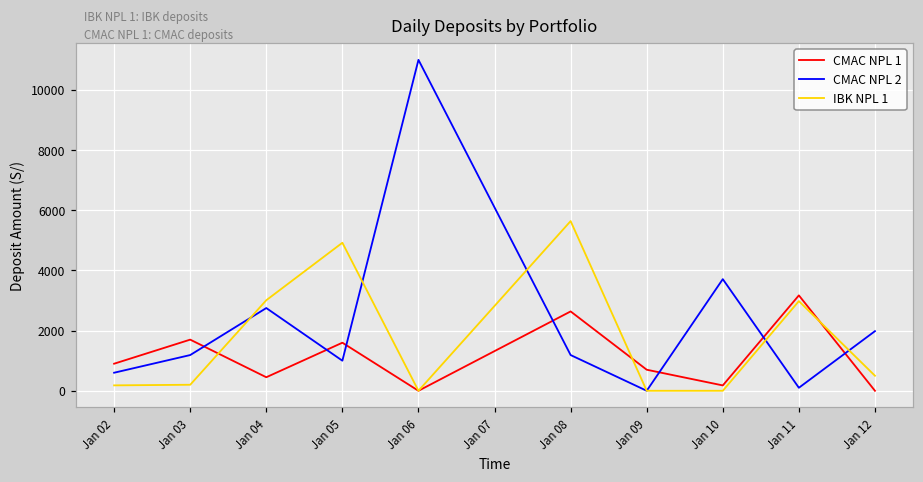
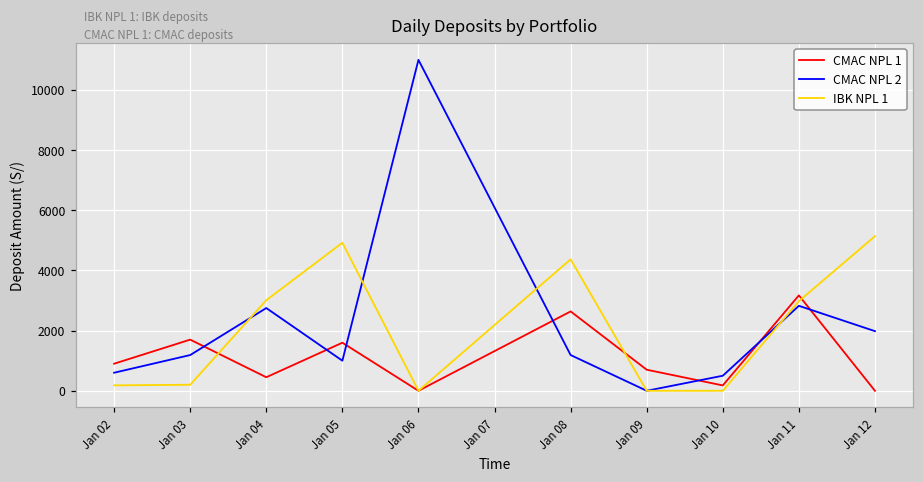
  {
    "CMAC NPL 1": {
      "Jan 02": 900,
      "Jan 03": 1700,
      "Jan 04": 500,
      "Jan 05": 1600,
      "Jan 08": 2600,
      "Jan 09": 700,
      "Jan 10": 200,
      "Jan 11": 3200,
      "Jan 12": 0
    },
    "CMAC NPL 2": {
      "Jan 02": 600,
      "Jan 03": 1200,
      "Jan 04": 2800,
      "Jan 05": 1000,
      "Jan 06": 11000,
      "Jan 08": 1200,
-     "Jan 10": 3700,
-     "Jan 11": 100,
+     "Jan 10": 500,
+     "Jan 11": 2800,
      "Jan 12": 2000
    },
    "IBK NPL 1": {
      "Jan 02": 200,
      "Jan 03": 200,
      "Jan 04": 3000,
      "Jan 05": 4900,
-     "Jan 08": 5600,
+     "Jan 08": 4400,
      "Jan 10": 0,
      "Jan 11": 3000,
-     "Jan 12": 500
+     "Jan 12": 5100
    }
  }
